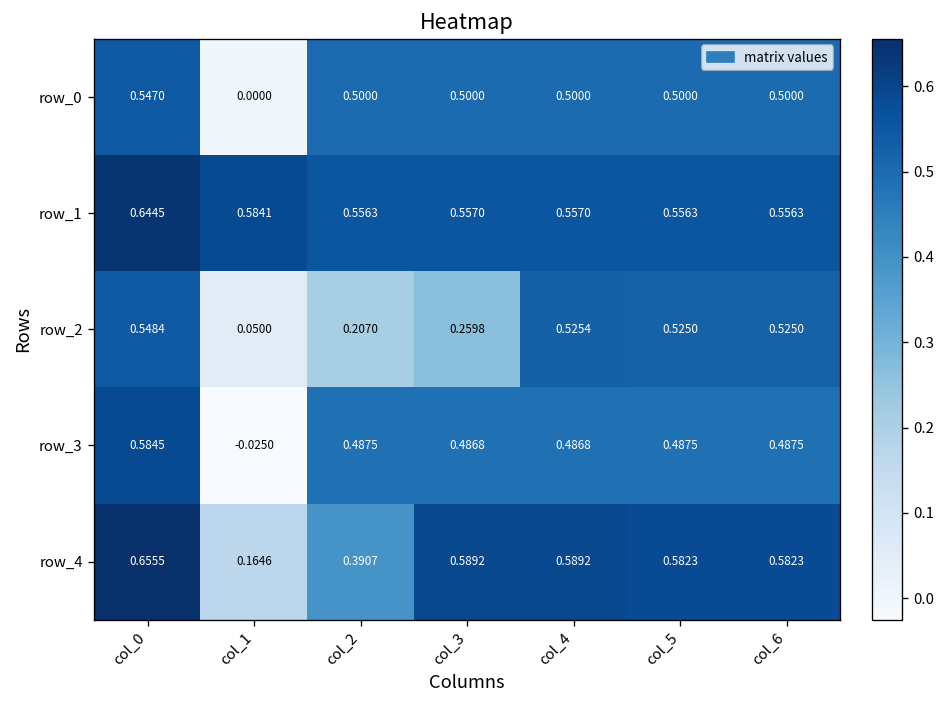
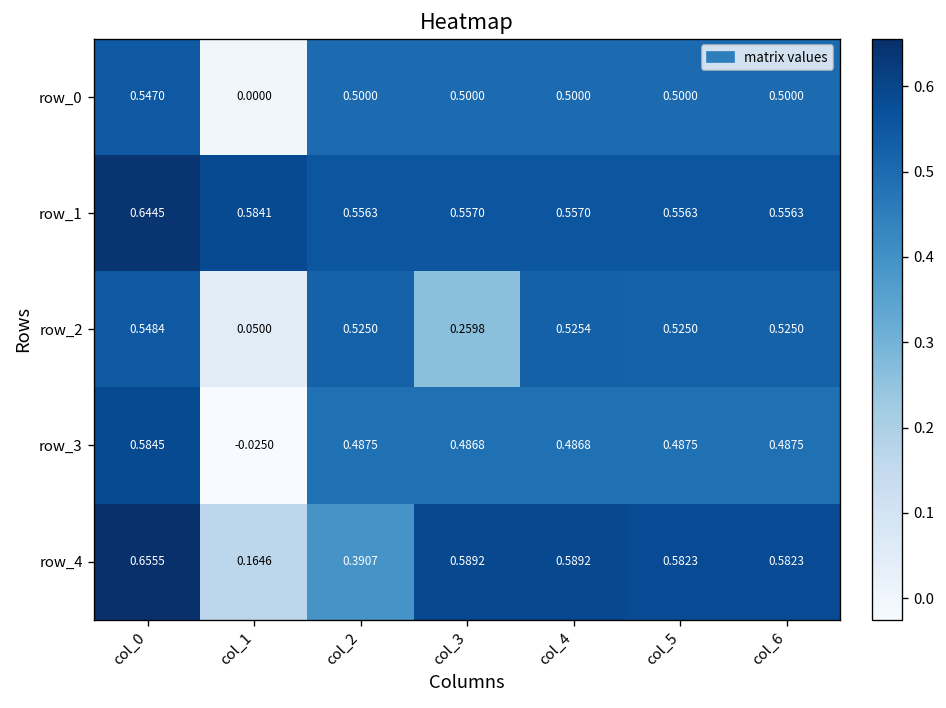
  {
    "row_0": {
      "col_0": 0.5470,
      "col_1": 0.0000,
      "col_2": 0.5000,
      "col_3": 0.5000,
      "col_4": 0.5000,
      "col_5": 0.5000,
      "col_6": 0.5000
    },
    "row_1": {
      "col_0": 0.6445,
      "col_1": 0.5841,
      "col_2": 0.5563,
      "col_3": 0.5570,
      "col_4": 0.5570,
      "col_5": 0.5563,
      "col_6": 0.5563
    },
    "row_2": {
      "col_0": 0.5484,
      "col_1": 0.0500,
-     "col_2": 0.2070,
+     "col_2": 0.5250,
      "col_3": 0.2598,
      "col_4": 0.5254,
      "col_5": 0.5250,
      "col_6": 0.5250
    },
    "row_3": {
      "col_0": 0.5845,
      "col_1": -0.0250,
      "col_2": 0.4875,
      "col_3": 0.4868,
      "col_4": 0.4868,
      "col_5": 0.4875,
      "col_6": 0.4875
    },
    "row_4": {
      "col_0": 0.6555,
      "col_1": 0.1646,
      "col_2": 0.3907,
      "col_3": 0.5892,
      "col_4": 0.5892,
      "col_5": 0.5823,
      "col_6": 0.5823
    }
  }
